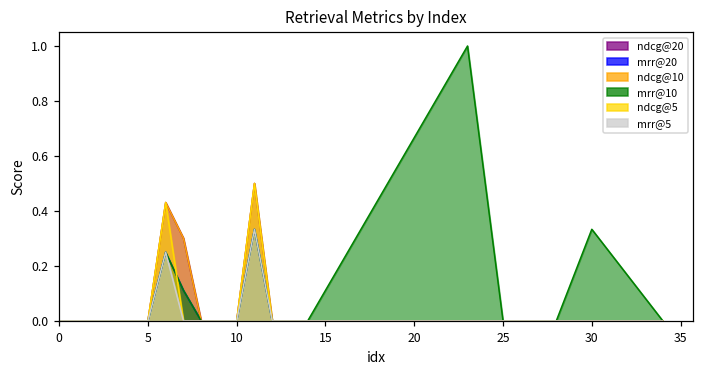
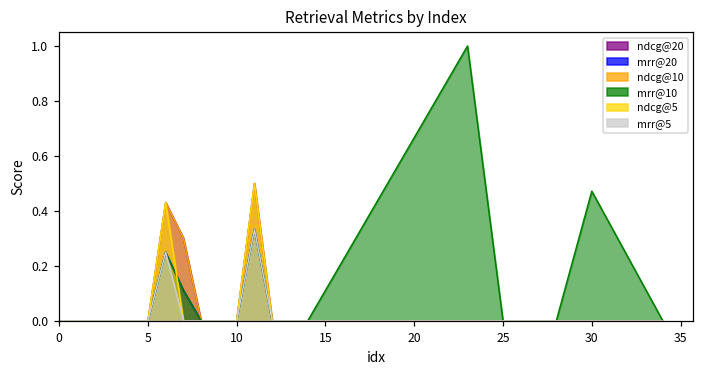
  {
    "mrr@10": {
-     "30": 0.33
+     "30": 0.47
    }
  }
